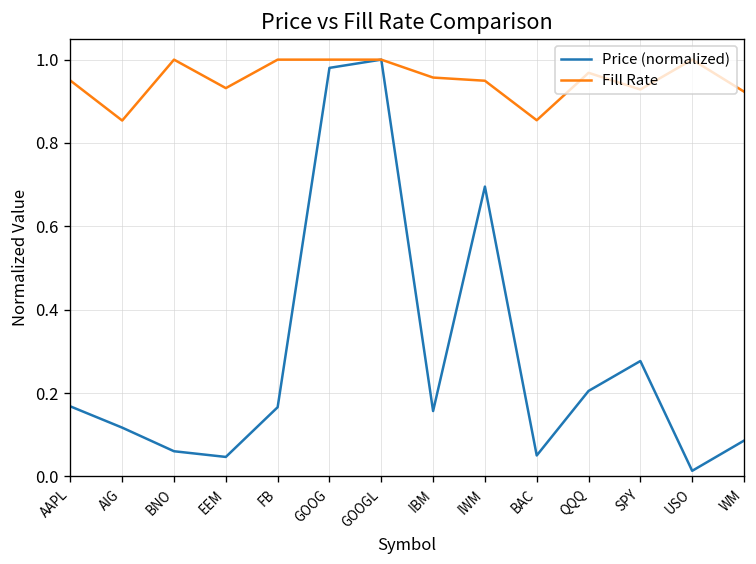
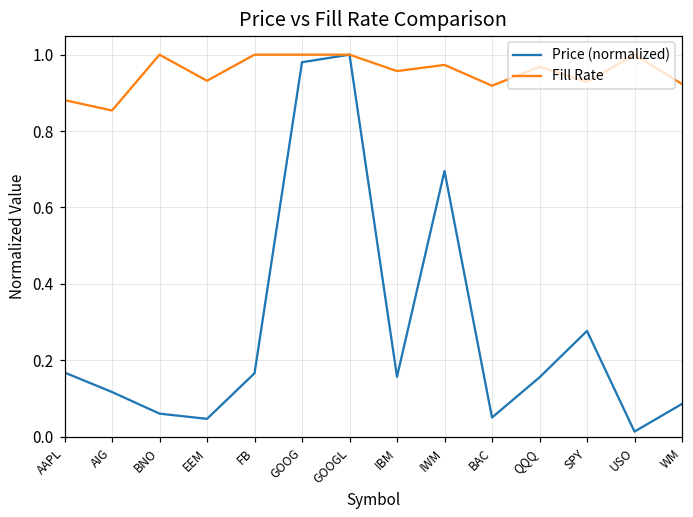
  {
    "Price (normalized)": {
      "AAPL": 0.17,
      "AIG": 0.12,
      "BNO": 0.06,
      "EEM": 0.05,
      "FB": 0.17,
      "GOOG": 0.98,
      "IBM": 0.16,
      "IWM": 0.70,
      "BAC": 0.05,
-     "QQQ": 0.20,
+     "QQQ": 0.16,
      "SPY": 0.28,
      "USO": 0.01,
      "WM": 0.09
    },
    "Fill Rate": {
-     "AAPL": 0.95,
+     "AAPL": 0.88,
      "AIG": 0.85,
      "BNO": 1.00,
      "EEM": 0.93,
      "FB": 1.00,
      "GOOG": 1.00,
      "IBM": 0.96,
-     "IWM": 0.95,
-     "BAC": 0.85,
+     "IWM": 0.97,
+     "BAC": 0.92,
      "WM": 0.92
    }
  }
